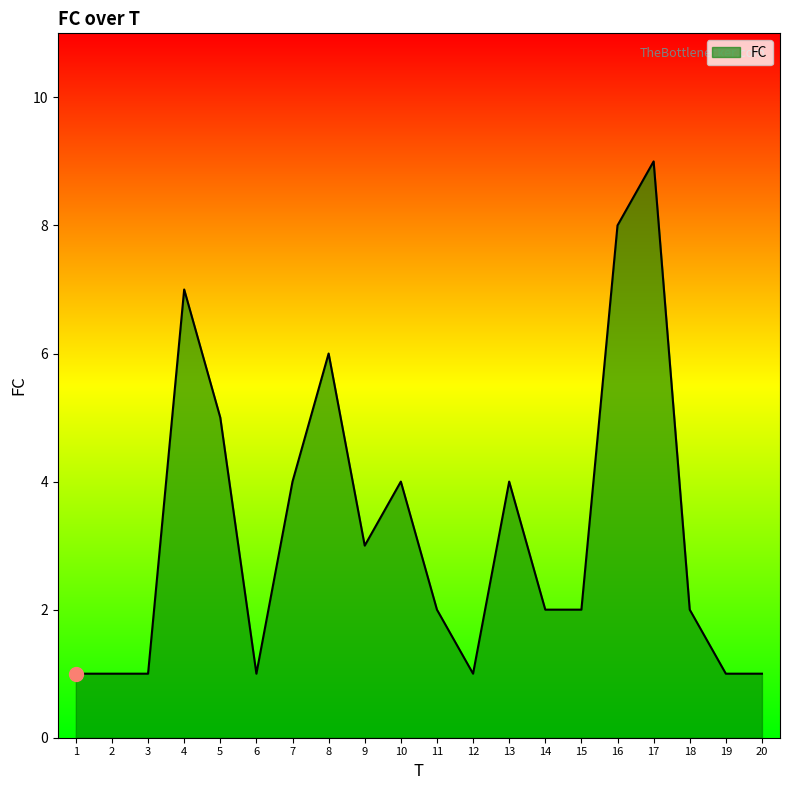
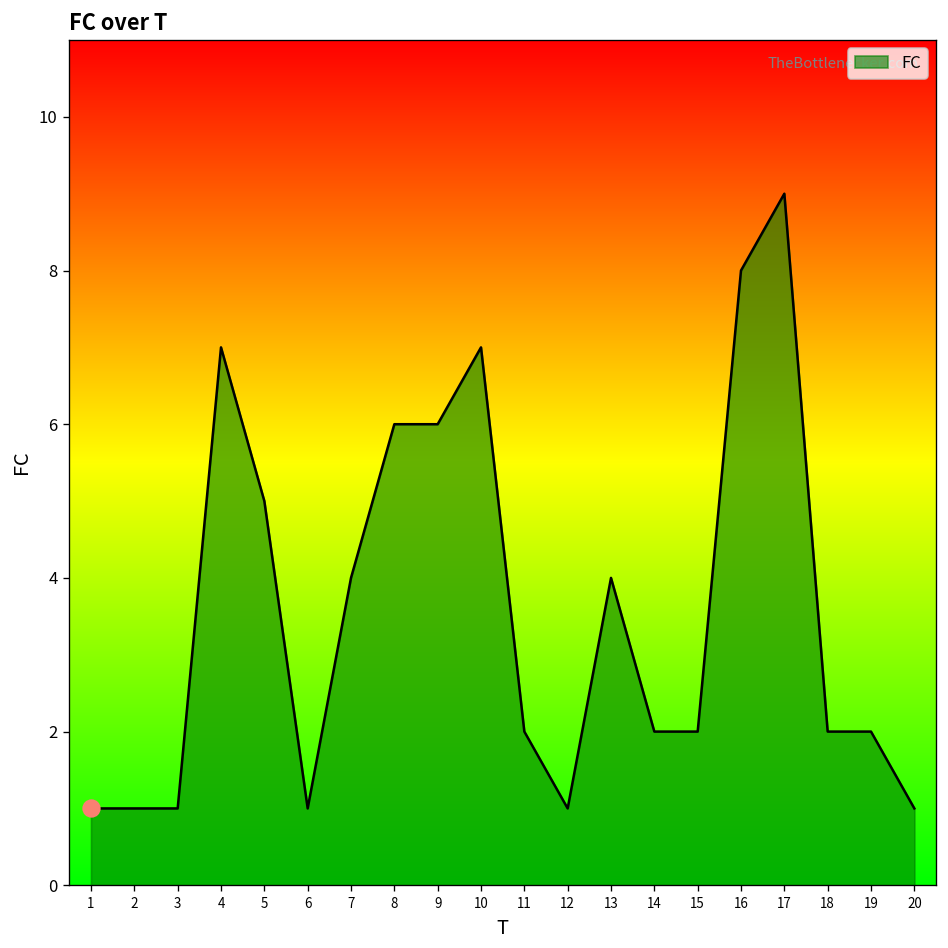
  {
    "FC": {
      "2": 1,
      "3": 1,
      "4": 7,
      "5": 5,
      "6": 1,
      "7": 4,
      "8": 6,
-     "9": 3,
-     "10": 4,
+     "9": 6,
+     "10": 7,
      "11": 2,
      "12": 1,
      "13": 4,
      "14": 2,
      "15": 2,
      "16": 8,
      "17": 9,
      "18": 2,
-     "19": 1,
+     "19": 2,
      "20": 1
    }
  }
